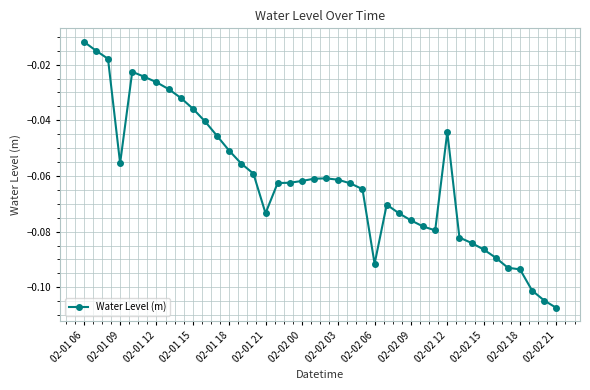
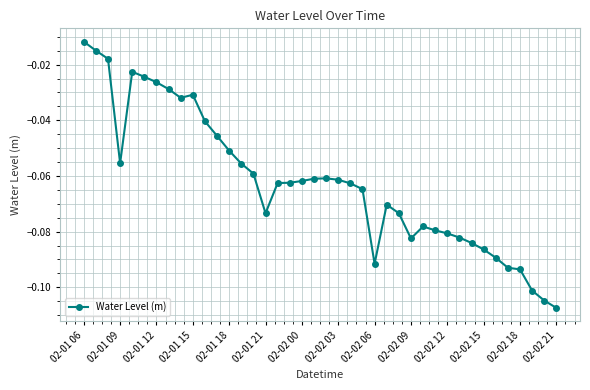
  {
    "02-01 06": -0.012,
    "02-01 09": -0.055,
    "02-01 12": -0.026,
-   "02-01 15": -0.036,
+   "02-01 15": -0.031,
    "02-01 18": -0.051,
    "02-01 21": -0.073,
    "02-02 00": -0.062,
    "02-02 03": -0.061,
    "02-02 06": -0.092,
-   "02-02 09": -0.076,
-   "02-02 12": -0.044,
+   "02-02 09": -0.082,
+   "02-02 12": -0.081,
    "02-02 15": -0.086,
    "02-02 18": -0.094,
    "02-02 21": -0.107
  }
